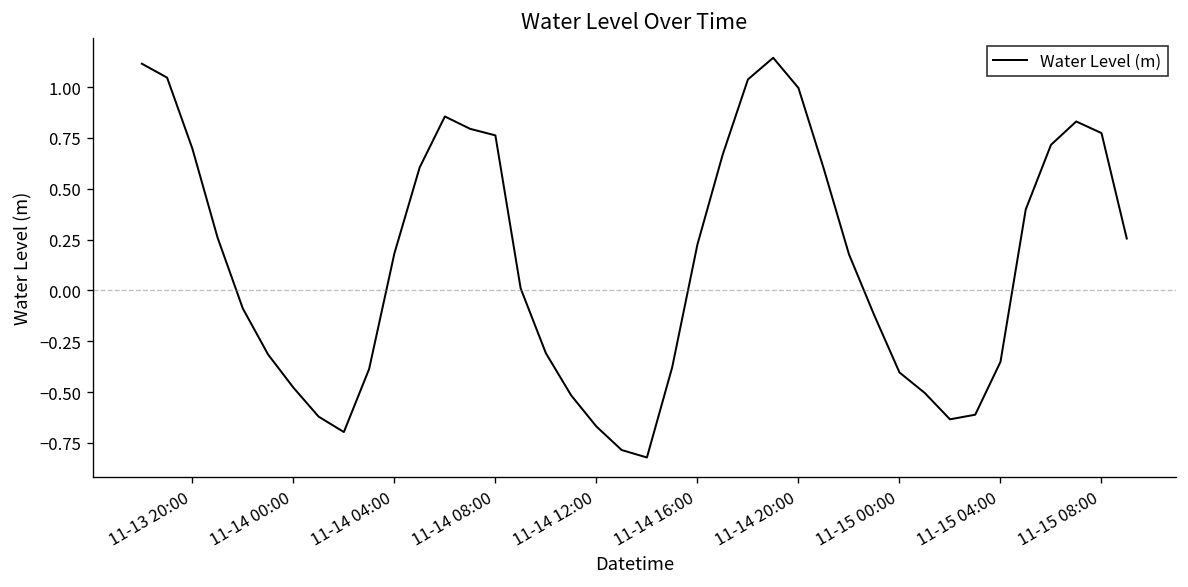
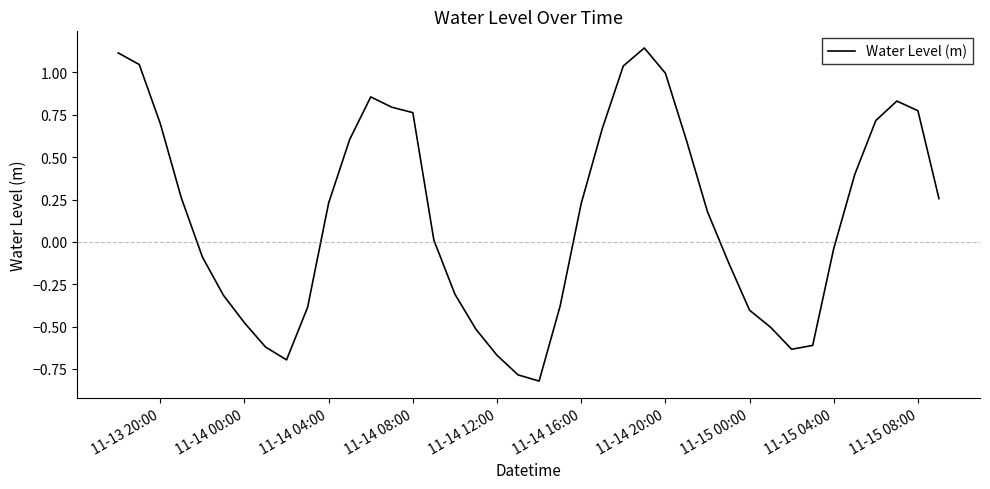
  {
    "11-13 20:00": 0.70,
    "11-14 00:00": -0.48,
-   "11-14 04:00": 0.18,
+   "11-14 04:00": 0.23,
    "11-14 08:00": 0.76,
    "11-14 12:00": -0.67,
    "11-14 16:00": 0.23,
    "11-14 20:00": 1.00,
    "11-15 00:00": -0.40,
-   "11-15 04:00": -0.35,
+   "11-15 04:00": -0.04,
    "11-15 08:00": 0.77
  }
